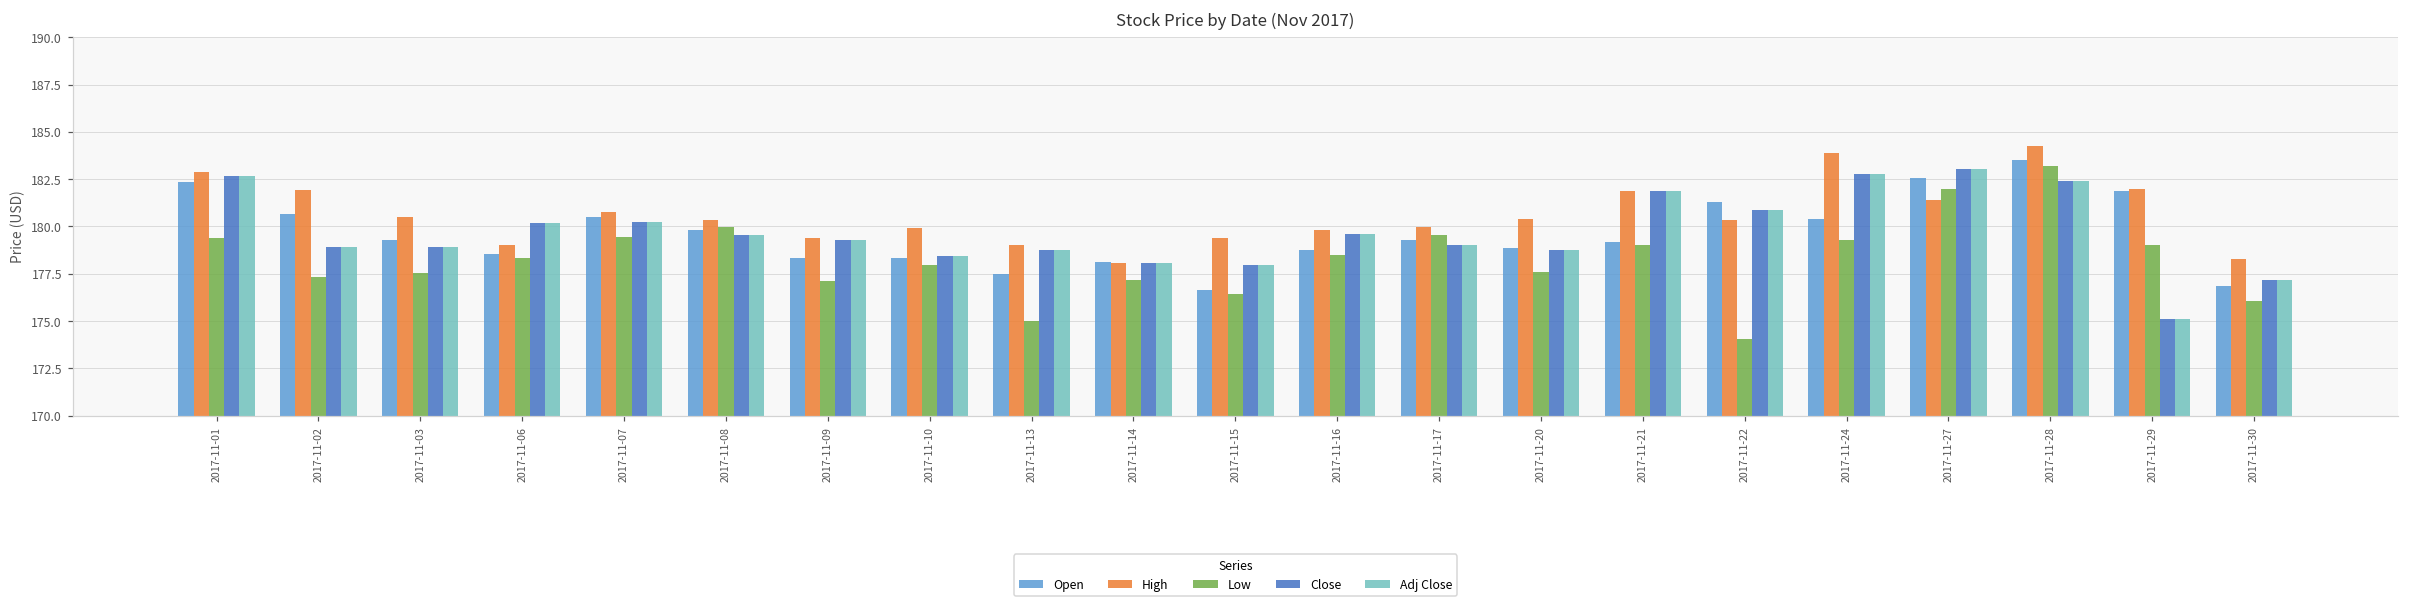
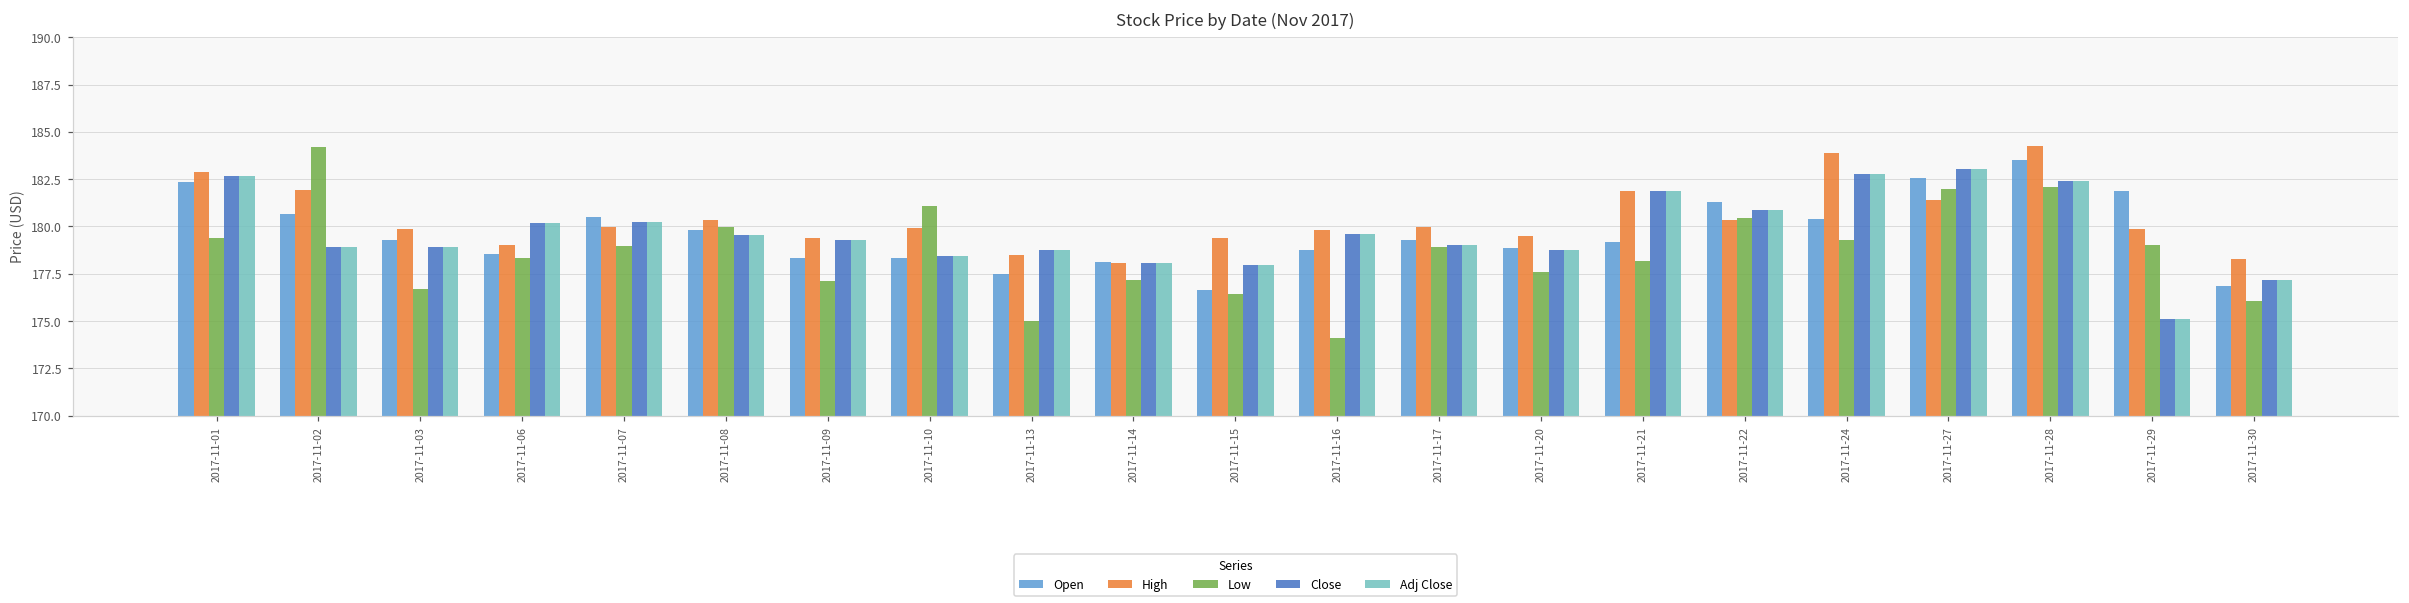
  {
    "High": {
      "2017-11-01": 182.9,
      "2017-11-02": 181.9,
-     "2017-11-03": 180.5,
+     "2017-11-03": 179.9,
      "2017-11-06": 179.0,
-     "2017-11-07": 180.8,
+     "2017-11-07": 180.0,
      "2017-11-08": 180.4,
      "2017-11-09": 179.4,
      "2017-11-10": 179.9,
-     "2017-11-13": 179.0,
+     "2017-11-13": 178.5,
      "2017-11-14": 178.1,
      "2017-11-15": 179.4,
      "2017-11-16": 179.8,
      "2017-11-17": 180.0,
-     "2017-11-20": 180.4,
+     "2017-11-20": 179.5,
      "2017-11-21": 181.9,
      "2017-11-22": 180.3,
      "2017-11-24": 183.9,
      "2017-11-27": 181.4,
      "2017-11-28": 184.3,
-     "2017-11-29": 182.0,
+     "2017-11-29": 179.8,
      "2017-11-30": 178.3
    },
    "Low": {
      "2017-11-01": 179.4,
-     "2017-11-02": 177.3,
-     "2017-11-03": 177.6,
+     "2017-11-02": 184.2,
+     "2017-11-03": 176.7,
      "2017-11-06": 178.3,
-     "2017-11-07": 179.5,
+     "2017-11-07": 179.0,
      "2017-11-08": 180.0,
      "2017-11-09": 177.1,
-     "2017-11-10": 178.0,
+     "2017-11-10": 181.1,
      "2017-11-13": 175.0,
      "2017-11-14": 177.2,
      "2017-11-15": 176.4,
-     "2017-11-16": 178.5,
-     "2017-11-17": 179.6,
+     "2017-11-16": 174.1,
+     "2017-11-17": 178.9,
      "2017-11-20": 177.6,
-     "2017-11-21": 179.0,
-     "2017-11-22": 174.1,
+     "2017-11-21": 178.2,
+     "2017-11-22": 180.4,
      "2017-11-24": 179.3,
      "2017-11-27": 182.0,
-     "2017-11-28": 183.2,
+     "2017-11-28": 182.1,
      "2017-11-29": 179.0,
      "2017-11-30": 176.0
    }
  }
